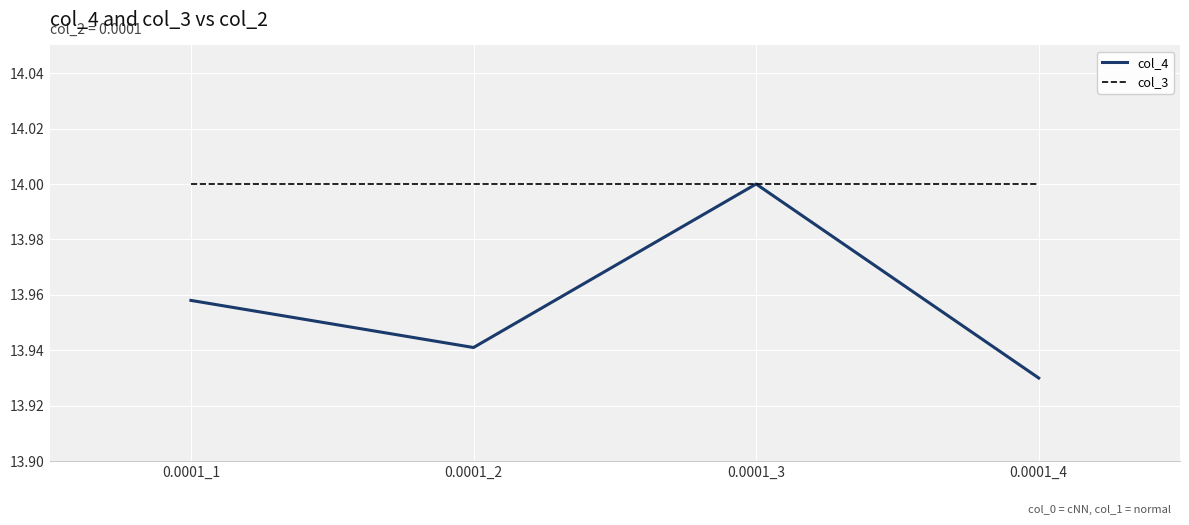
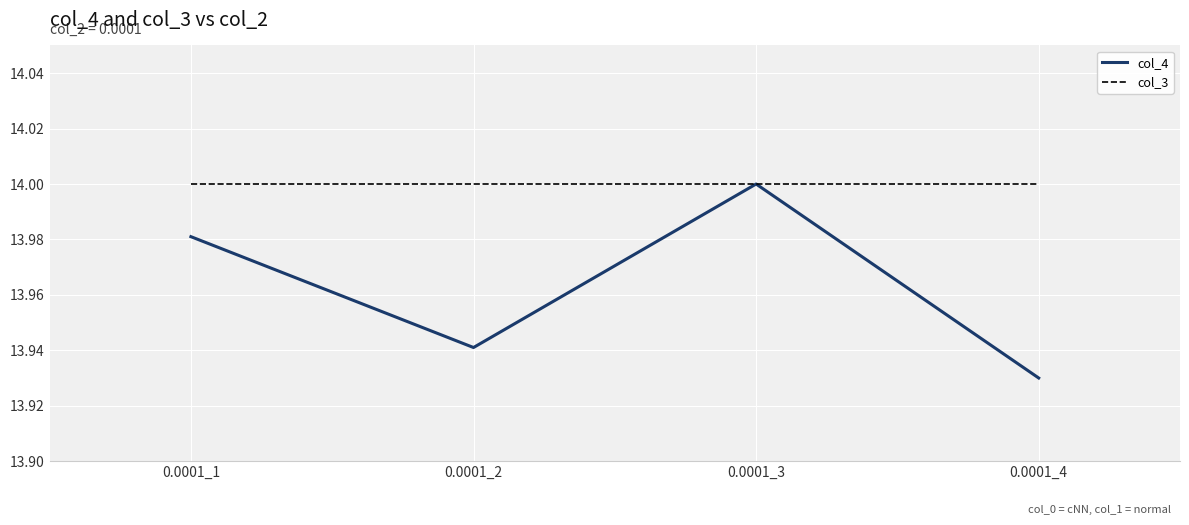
  {
    "col_4": {
-     "0.0001_1": 13.958,
+     "0.0001_1": 13.981,
      "0.0001_2": 13.941,
      "0.0001_4": 13.930
    },
    "col_3": {
      "0.0001_1": 14.000,
      "0.0001_2": 14.000,
      "0.0001_4": 14.000
    }
  }
